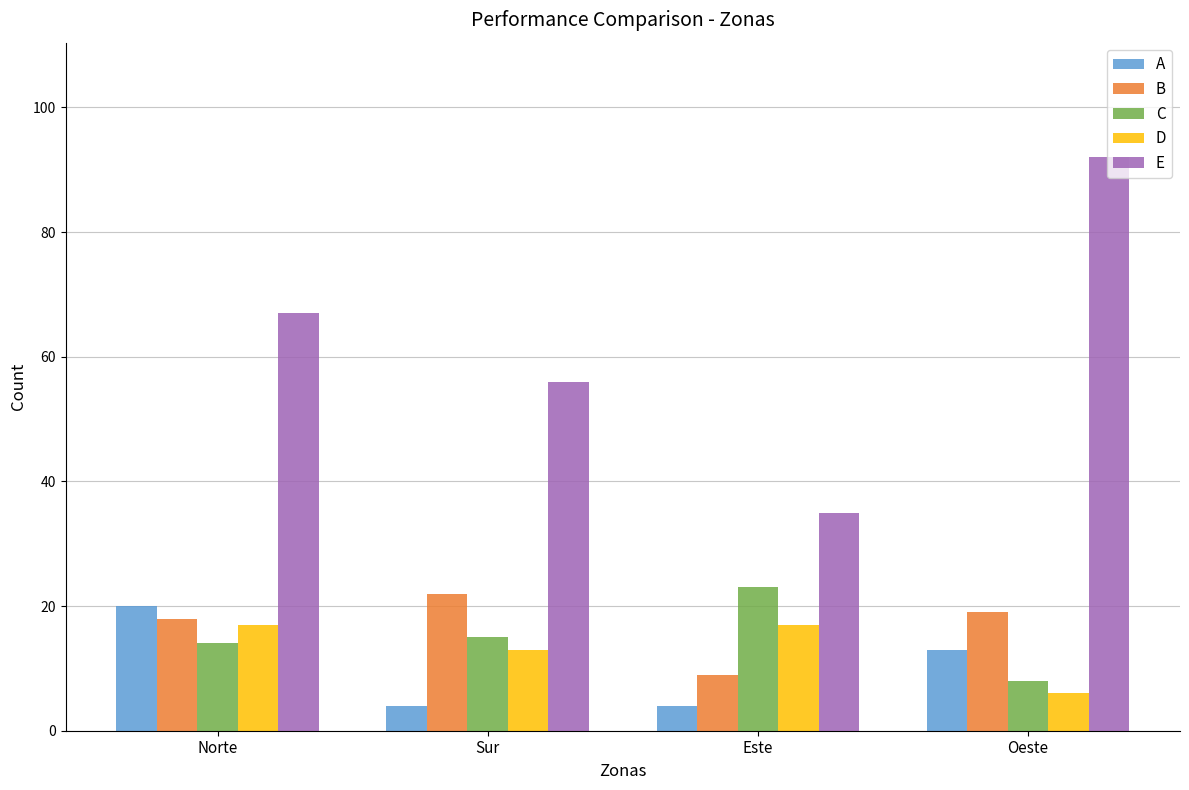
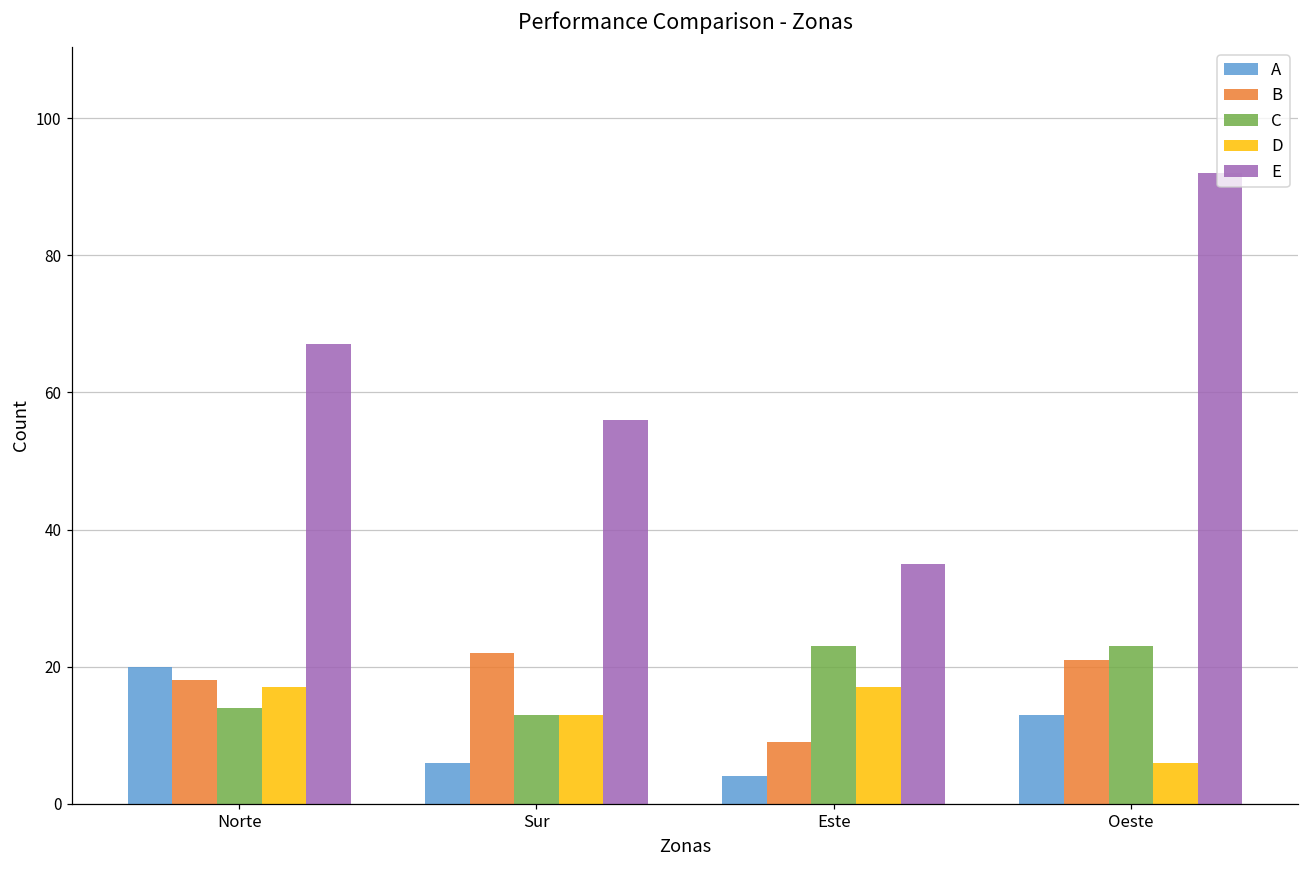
  {
    "A": {
      "Norte": 20,
-     "Sur": 4,
+     "Sur": 6,
      "Este": 4,
      "Oeste": 13
    },
    "B": {
      "Norte": 18,
      "Sur": 22,
      "Este": 9,
-     "Oeste": 19
+     "Oeste": 21
    },
    "C": {
      "Norte": 14,
-     "Sur": 15,
+     "Sur": 13,
      "Este": 23,
-     "Oeste": 8
+     "Oeste": 23
    },
    "D": {
      "Norte": 17,
      "Sur": 13,
      "Este": 17,
      "Oeste": 6
    },
    "E": {
      "Norte": 67,
      "Sur": 56,
      "Este": 35
    }
  }
